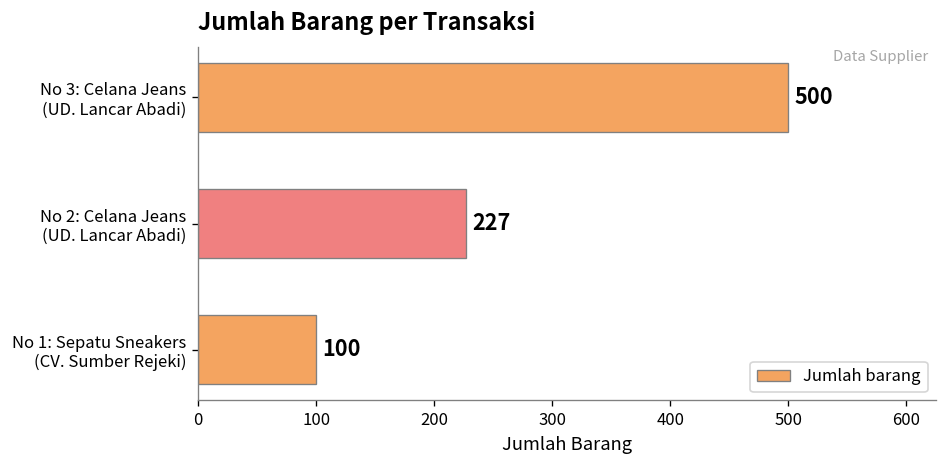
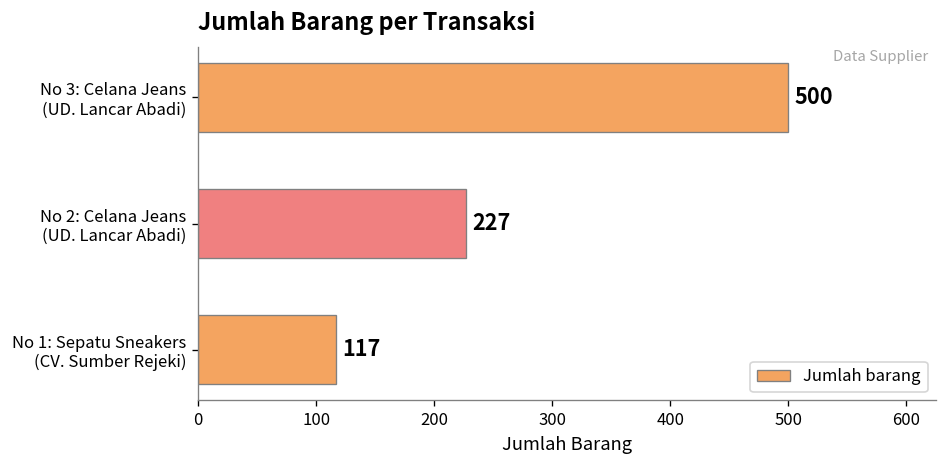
  {
    "No 3: Celana Jeans (UD. Lancar Abadi)": 500,
    "No 2: Celana Jeans (UD. Lancar Abadi)": 227,
-   "No 1: Sepatu Sneakers (CV. Sumber Rejeki)": 100
+   "No 1: Sepatu Sneakers (CV. Sumber Rejeki)": 117
  }
